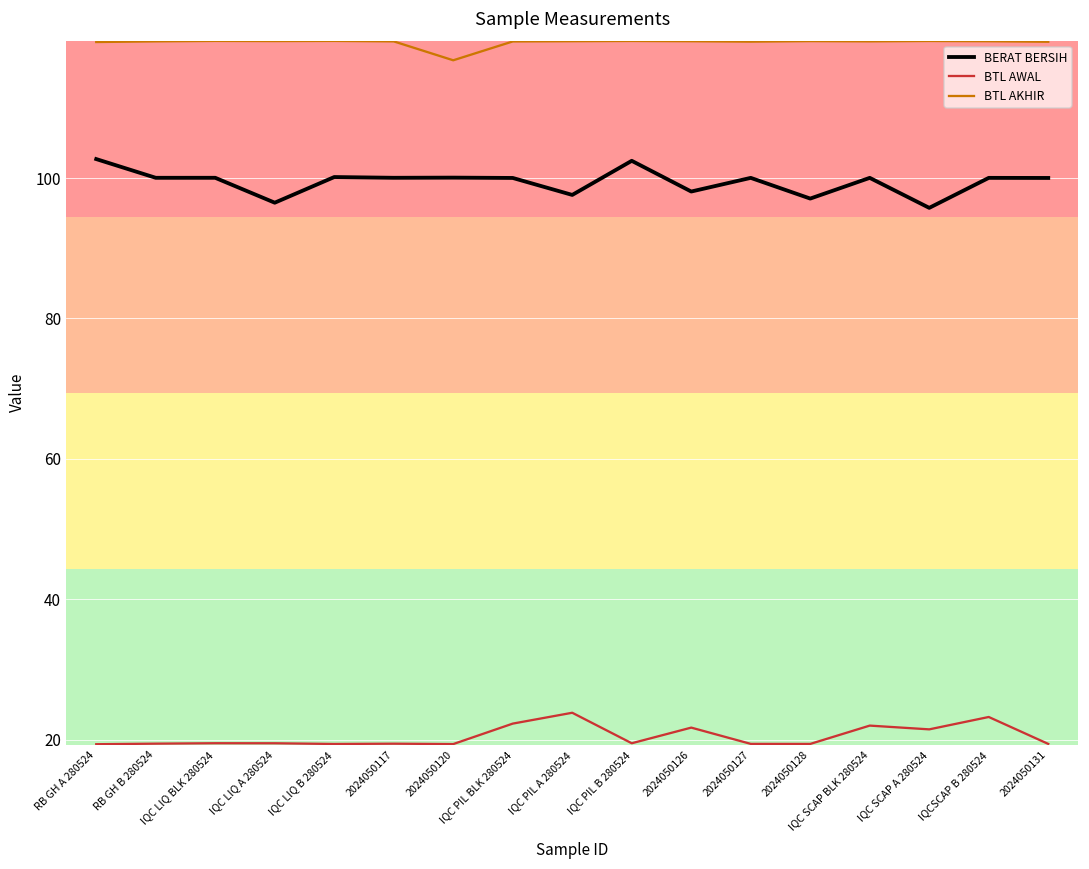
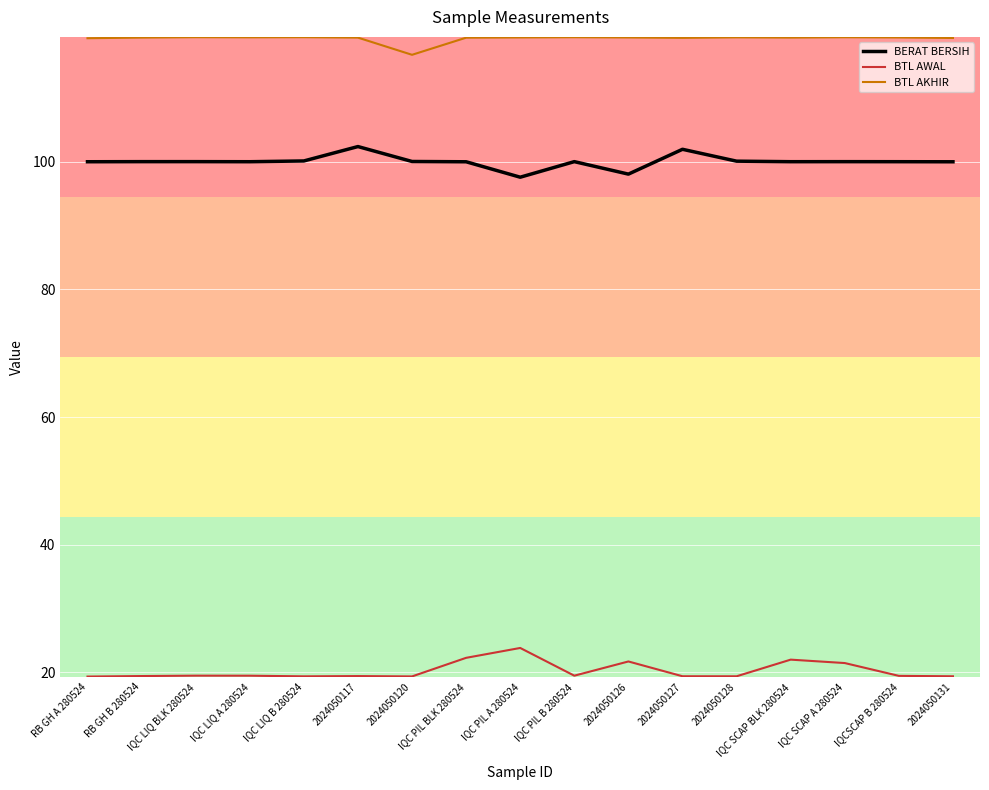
  {
    "BERAT BERSIH": {
-     "RB GH A 280524": 103,
+     "RB GH A 280524": 100,
      "RB GH B 280524": 100,
      "IQC LIQ BLK 280524": 100,
-     "IQC LIQ A 280524": 96,
+     "IQC LIQ A 280524": 100,
      "IQC LIQ B 280524": 100,
-     "2024050117": 100,
+     "2024050117": 102,
      "2024050120": 100,
      "IQC PIL BLK 280524": 100,
      "IQC PIL A 280524": 98,
-     "IQC PIL B 280524": 102,
+     "IQC PIL B 280524": 100,
      "2024050126": 98,
-     "2024050127": 100,
-     "2024050128": 97,
+     "2024050127": 102,
+     "2024050128": 100,
      "IQC SCAP BLK 280524": 100,
-     "IQC SCAP A 280524": 96,
+     "IQC SCAP A 280524": 100,
      "IQCSCAP B 280524": 100,
      "2024050131": 100
    },
    "BTL AWAL": {
      "RB GH A 280524": 19,
      "RB GH B 280524": 19,
      "IQC LIQ BLK 280524": 19,
      "IQC LIQ A 280524": 19,
      "IQC LIQ B 280524": 19,
      "2024050117": 19,
      "2024050120": 19,
      "IQC PIL BLK 280524": 22,
      "IQC PIL A 280524": 24,
      "IQC PIL B 280524": 19,
      "2024050126": 22,
      "2024050127": 19,
      "2024050128": 19,
      "IQC SCAP BLK 280524": 22,
      "IQC SCAP A 280524": 21,
-     "IQCSCAP B 280524": 23,
+     "IQCSCAP B 280524": 19,
      "2024050131": 19
    },
    "BTL AKHIR": {
      "RB GH A 280524": 119,
      "RB GH B 280524": 119,
      "IQC LIQ BLK 280524": 120,
      "IQC LIQ A 280524": 120,
      "IQC LIQ B 280524": 120,
      "2024050117": 119,
      "2024050120": 117,
      "IQC PIL BLK 280524": 119,
      "IQC PIL A 280524": 119,
      "IQC PIL B 280524": 120,
      "2024050126": 119,
      "2024050127": 119,
      "2024050128": 120,
      "IQC SCAP BLK 280524": 119,
      "IQC SCAP A 280524": 120,
      "IQCSCAP B 280524": 119,
      "2024050131": 119
    }
  }
